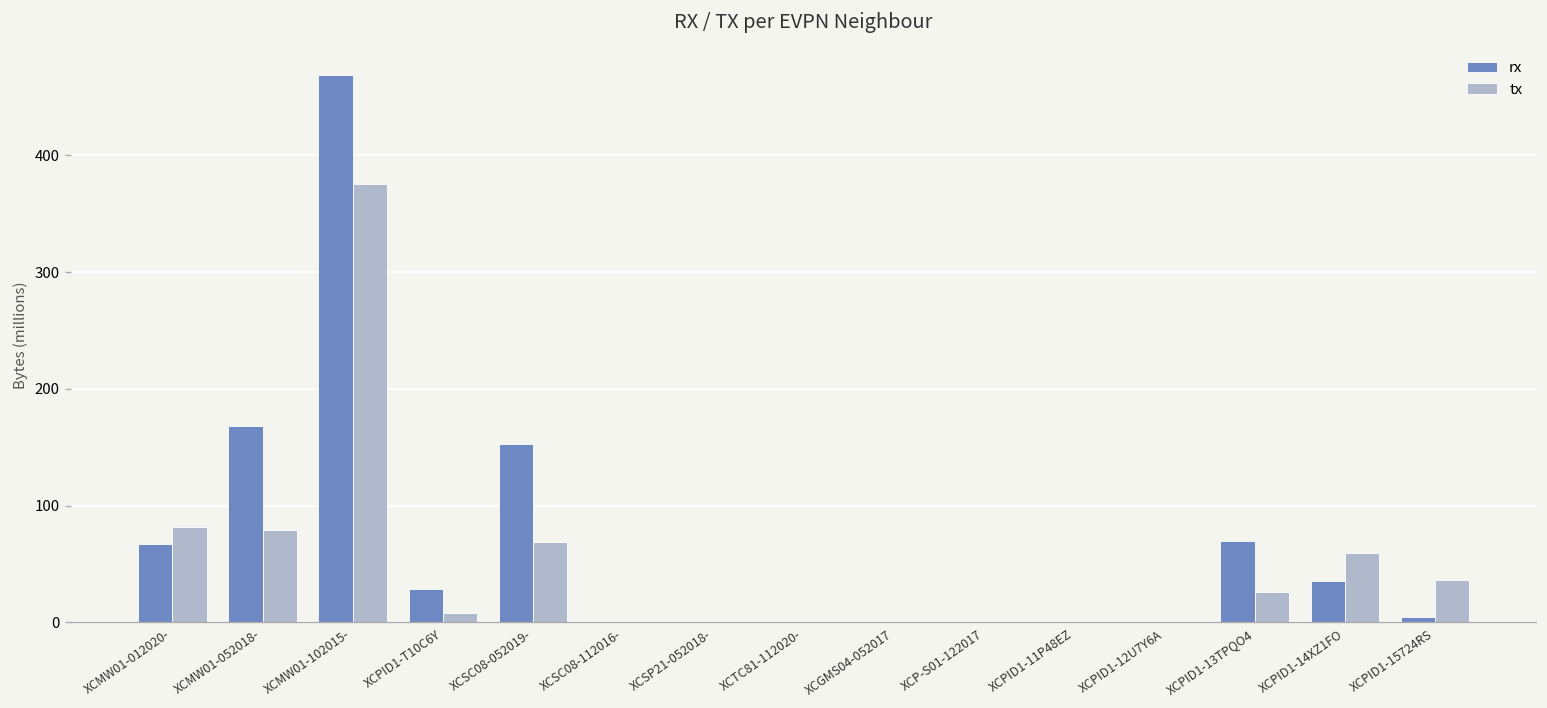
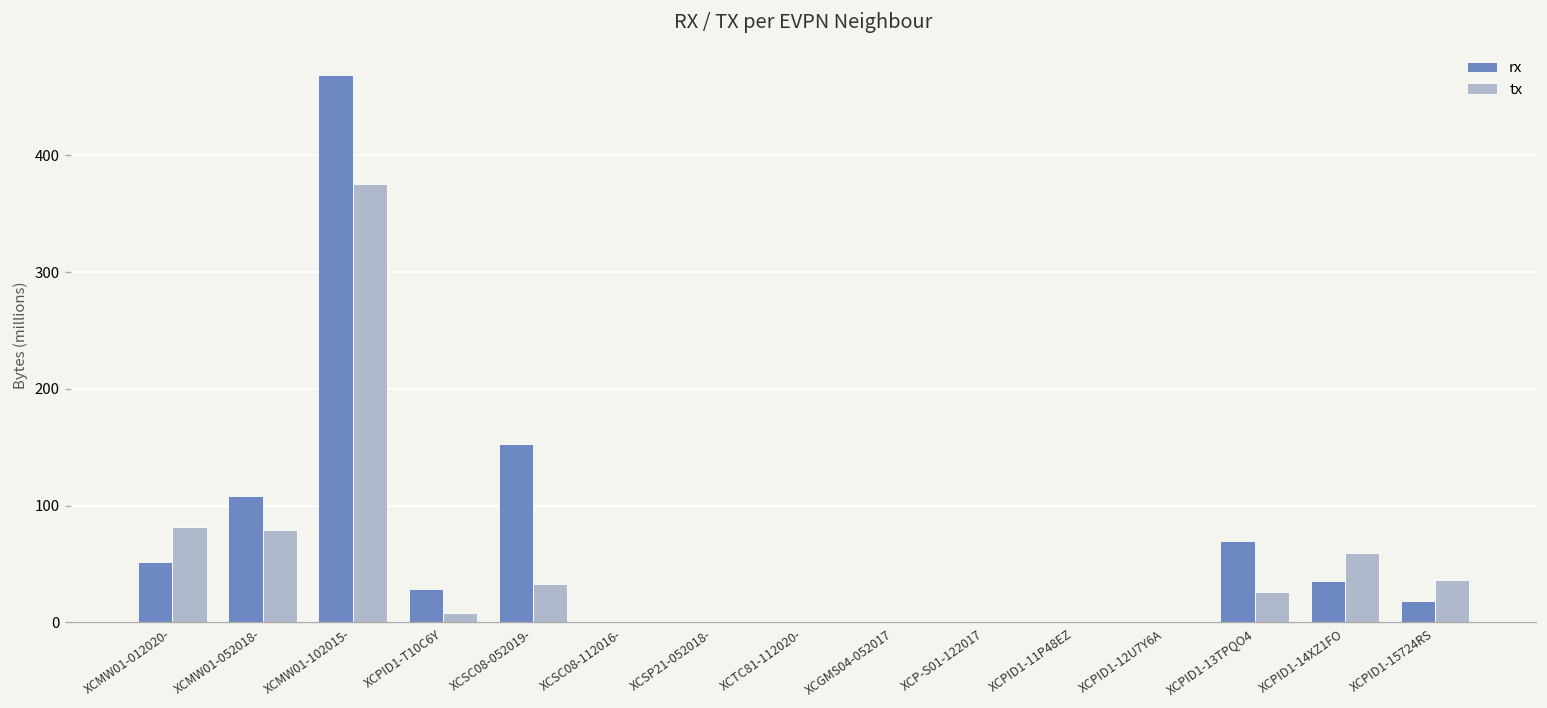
  {
    "rx": {
-     "XCMW01-012020-": 70,
-     "XCMW01-052018-": 170,
+     "XCMW01-012020-": 50,
+     "XCMW01-052018-": 110,
      "XCMW01-102015-": 470,
      "XCPID1-T10C6Y": 30,
      "XCSC08-052019-": 150,
      "XCGMS04-052017": 0,
      "XCPID1-13TPQO4": 70,
      "XCPID1-14XZ1FO": 40,
-     "XCPID1-15724RS": 0
+     "XCPID1-15724RS": 20
    },
    "tx": {
      "XCMW01-012020-": 80,
      "XCMW01-052018-": 80,
      "XCMW01-102015-": 380,
      "XCPID1-T10C6Y": 10,
-     "XCSC08-052019-": 70,
+     "XCSC08-052019-": 30,
      "XCSC08-112016-": 0,
      "XCGMS04-052017": 0,
      "XCP-S01-122017": 0,
      "XCPID1-11P48EZ": 0,
      "XCPID1-12U7Y6A": 0,
      "XCPID1-13TPQO4": 30,
      "XCPID1-14XZ1FO": 60,
      "XCPID1-15724RS": 40
    }
  }
